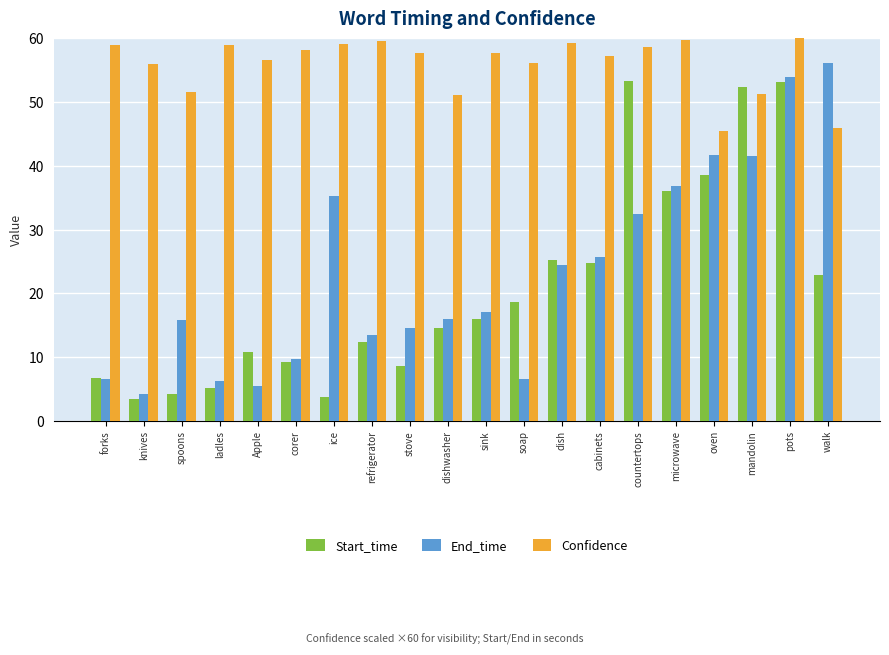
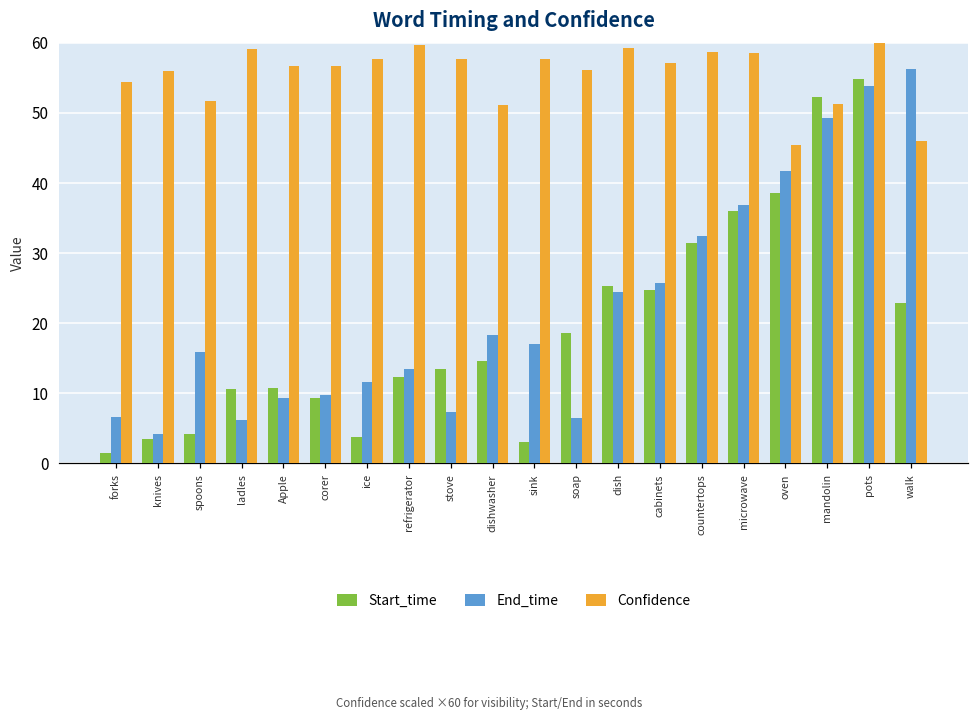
  {
    "Start_time": {
-     "forks": 7,
+     "forks": 2,
      "knives": 4,
      "spoons": 4,
-     "ladles": 5,
+     "ladles": 11,
      "Apple": 11,
      "corer": 9,
      "ice": 4,
      "refrigerator": 12,
-     "stove": 9,
+     "stove": 14,
      "dishwasher": 15,
-     "sink": 16,
+     "sink": 3,
      "soap": 19,
      "dish": 25,
      "cabinets": 25,
-     "countertops": 53,
+     "countertops": 31,
      "microwave": 36,
      "oven": 39,
      "mandolin": 52,
-     "pots": 53,
+     "pots": 55,
      "walk": 23
    },
    "End_time": {
      "forks": 7,
      "knives": 4,
      "spoons": 16,
      "ladles": 6,
-     "Apple": 5,
+     "Apple": 9,
      "corer": 10,
-     "ice": 35,
+     "ice": 12,
      "refrigerator": 14,
-     "stove": 15,
-     "dishwasher": 16,
+     "stove": 7,
+     "dishwasher": 18,
      "sink": 17,
      "soap": 7,
      "dish": 24,
      "cabinets": 26,
      "countertops": 32,
      "microwave": 37,
      "oven": 42,
-     "mandolin": 42,
+     "mandolin": 49,
      "pots": 54,
      "walk": 56
    },
    "Confidence": {
-     "forks": 59,
+     "forks": 54,
      "knives": 56,
      "spoons": 52,
      "ladles": 59,
      "Apple": 57,
-     "corer": 58,
-     "ice": 59,
+     "corer": 57,
+     "ice": 58,
      "refrigerator": 60,
      "stove": 58,
      "dishwasher": 51,
      "sink": 58,
      "soap": 56,
      "dish": 59,
      "cabinets": 57,
      "countertops": 59,
-     "microwave": 60,
+     "microwave": 58,
      "oven": 45,
      "mandolin": 51,
      "pots": 60,
      "walk": 46
    }
  }
